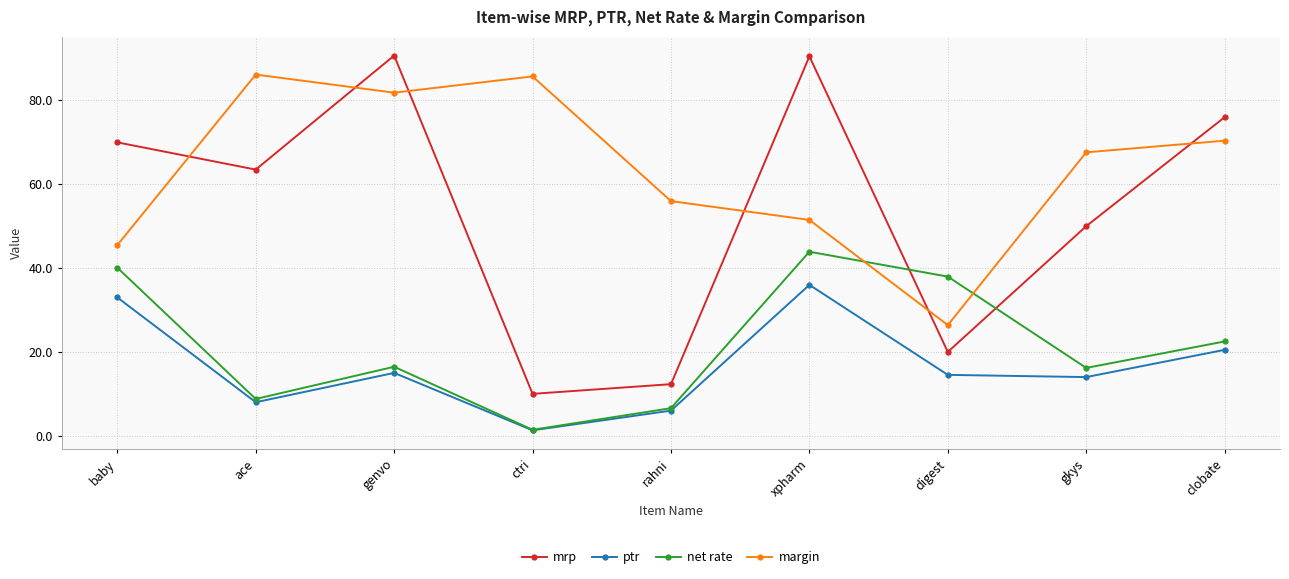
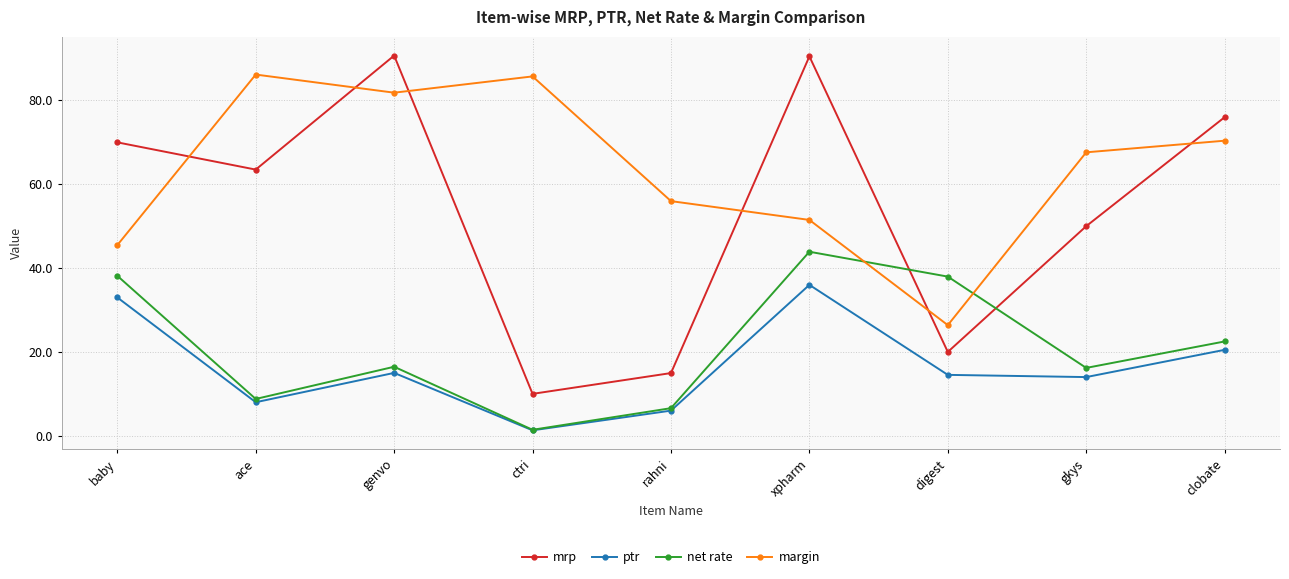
  {
    "mrp": {
      "baby": 70,
      "ace": 64,
      "genvo": 91,
      "ctri": 10,
-     "rahni": 12,
+     "rahni": 15,
      "xpharm": 91,
      "digest": 20,
      "gkys": 50,
      "clobate": 76
    },
    "ptr": {
      "baby": 33,
      "ace": 8,
      "genvo": 15,
      "xpharm": 36,
      "digest": 15,
      "gkys": 14,
      "clobate": 21
    },
    "net rate": {
-     "baby": 40,
+     "baby": 38,
      "ace": 9,
      "genvo": 16,
      "xpharm": 44,
      "digest": 38,
      "gkys": 16,
      "clobate": 23
    },
    "margin": {
      "baby": 45,
      "ace": 86,
      "genvo": 82,
      "ctri": 86,
      "rahni": 56,
      "xpharm": 51,
      "digest": 26,
      "gkys": 68,
      "clobate": 70
    }
  }
